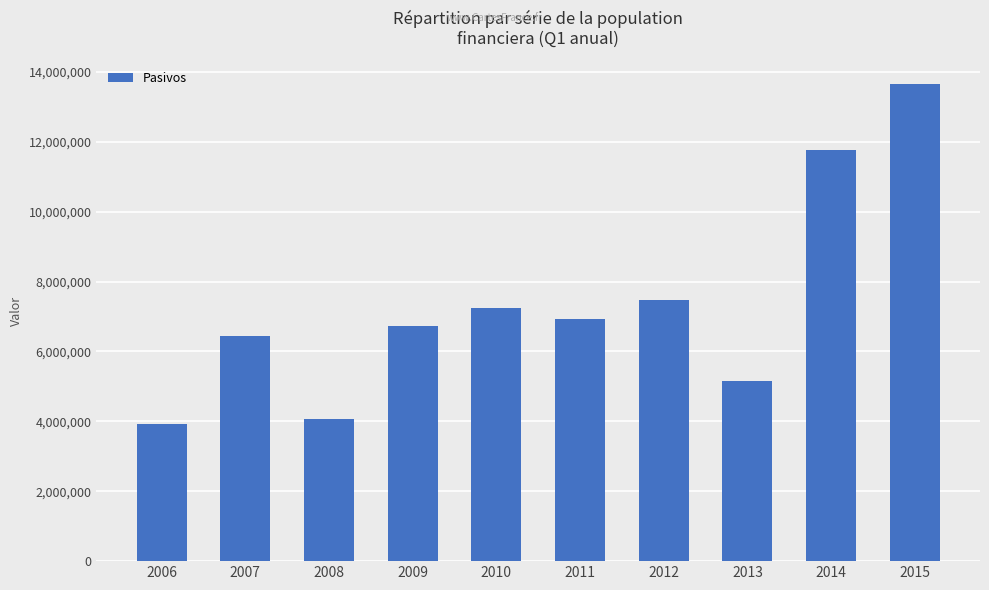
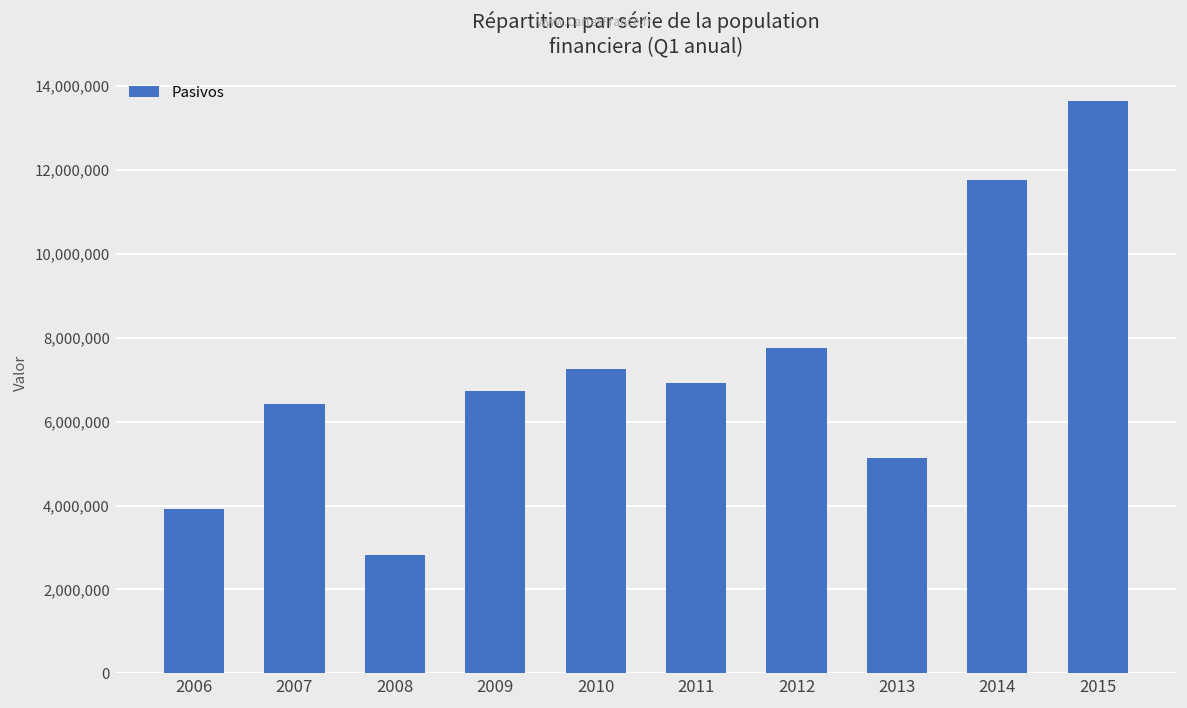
  {
    "2006": "3,900,000",
    "2007": "6,400,000",
-   "2008": "4,100,000",
+   "2008": "2,800,000",
    "2009": "6,700,000",
    "2010": "7,300,000",
    "2011": "6,900,000",
-   "2012": "7,500,000",
+   "2012": "7,800,000",
    "2013": "5,100,000",
    "2014": "11,800,000",
    "2015": "13,600,000"
  }
